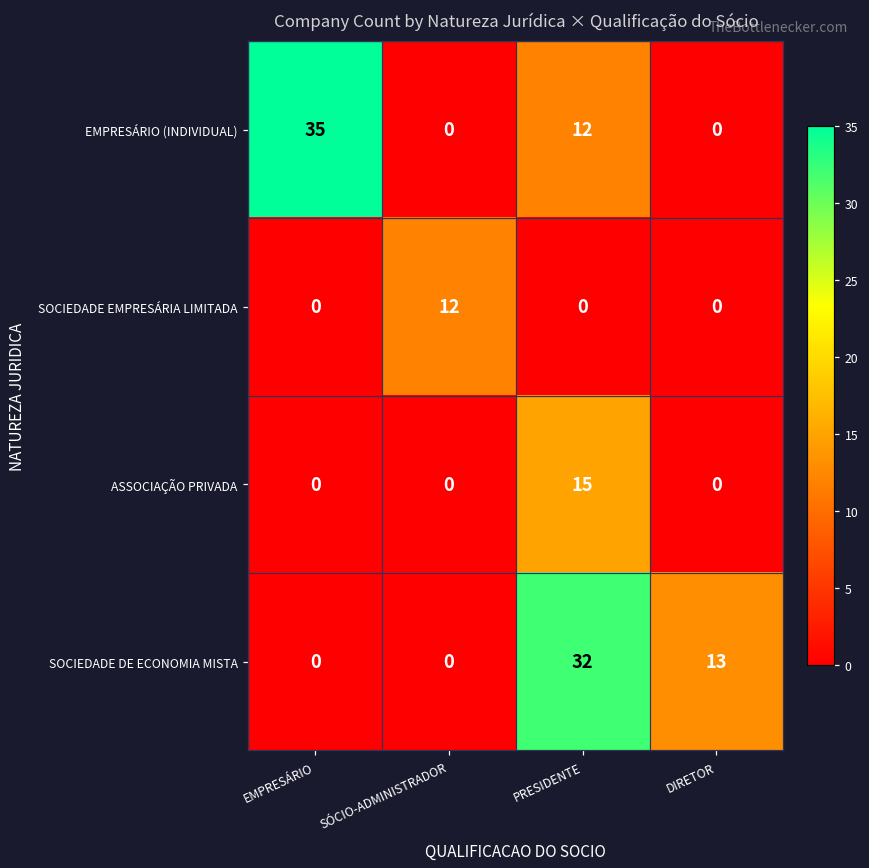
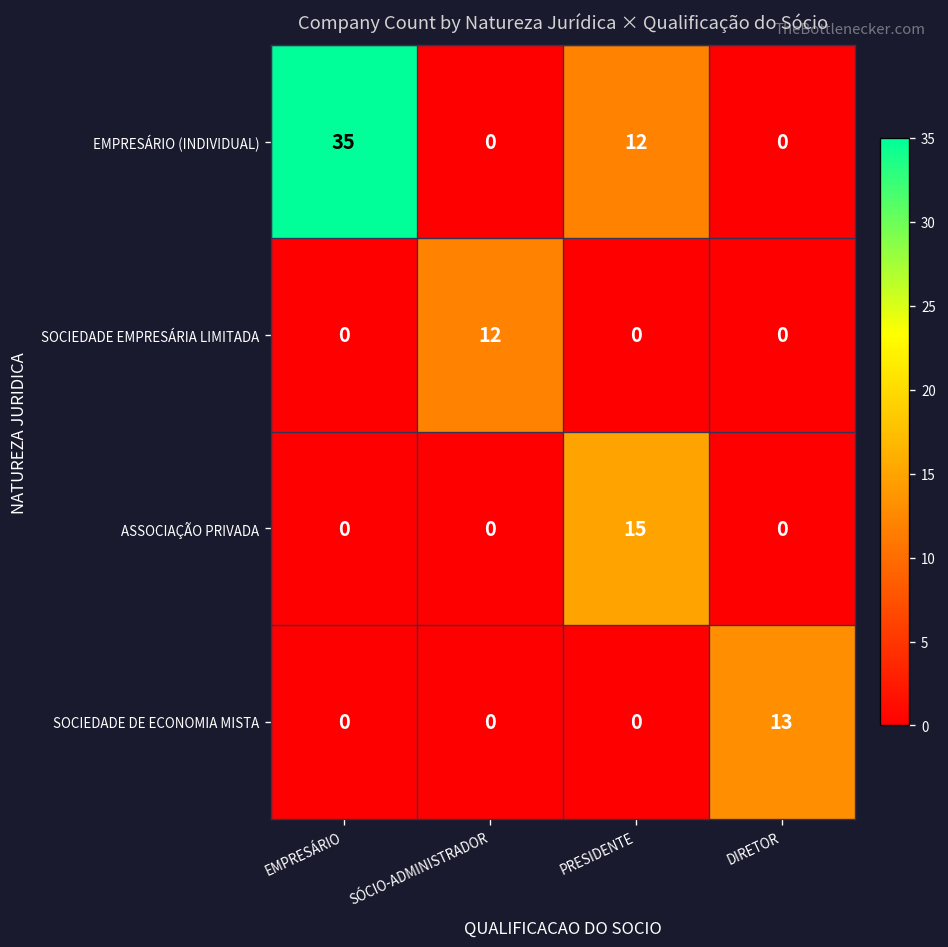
  {
    "EMPRESÁRIO (INDIVIDUAL)": {
      "EMPRESÁRIO": 35,
      "SÓCIO-ADMINISTRADOR": 0,
      "PRESIDENTE": 12,
      "DIRETOR": 0
    },
    "SOCIEDADE EMPRESÁRIA LIMITADA": {
      "EMPRESÁRIO": 0,
      "SÓCIO-ADMINISTRADOR": 12,
      "PRESIDENTE": 0,
      "DIRETOR": 0
    },
    "ASSOCIAÇÃO PRIVADA": {
      "EMPRESÁRIO": 0,
      "SÓCIO-ADMINISTRADOR": 0,
      "PRESIDENTE": 15,
      "DIRETOR": 0
    },
    "SOCIEDADE DE ECONOMIA MISTA": {
      "EMPRESÁRIO": 0,
      "SÓCIO-ADMINISTRADOR": 0,
-     "PRESIDENTE": 32,
+     "PRESIDENTE": 0,
      "DIRETOR": 13
    }
  }
